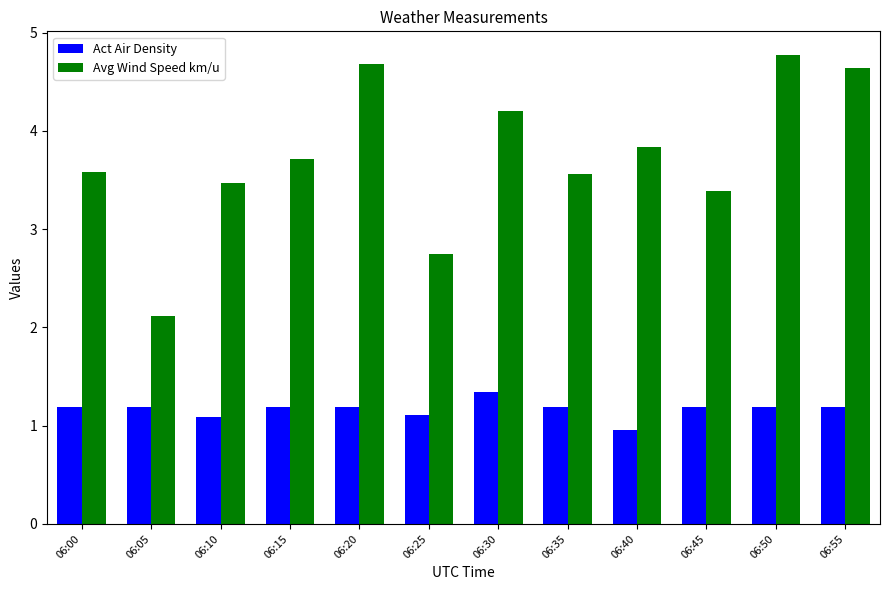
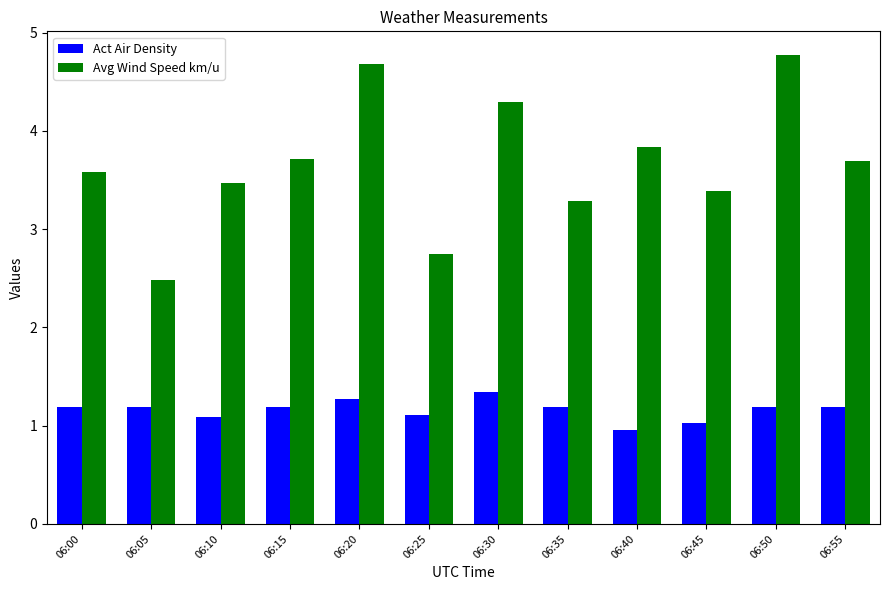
  {
    "Act Air Density": {
      "06:00": 1.2,
      "06:05": 1.2,
      "06:10": 1.1,
      "06:15": 1.2,
-     "06:20": 1.2,
+     "06:20": 1.3,
      "06:25": 1.1,
      "06:30": 1.3,
      "06:35": 1.2,
      "06:40": 1.0,
-     "06:45": 1.2,
+     "06:45": 1.0,
      "06:50": 1.2,
      "06:55": 1.2
    },
    "Avg Wind Speed km/u": {
      "06:00": 3.6,
-     "06:05": 2.1,
+     "06:05": 2.5,
      "06:10": 3.5,
      "06:15": 3.7,
      "06:20": 4.7,
      "06:25": 2.8,
-     "06:30": 4.2,
-     "06:35": 3.6,
+     "06:30": 4.3,
+     "06:35": 3.3,
      "06:40": 3.8,
      "06:45": 3.4,
      "06:50": 4.8,
-     "06:55": 4.6
+     "06:55": 3.7
    }
  }
